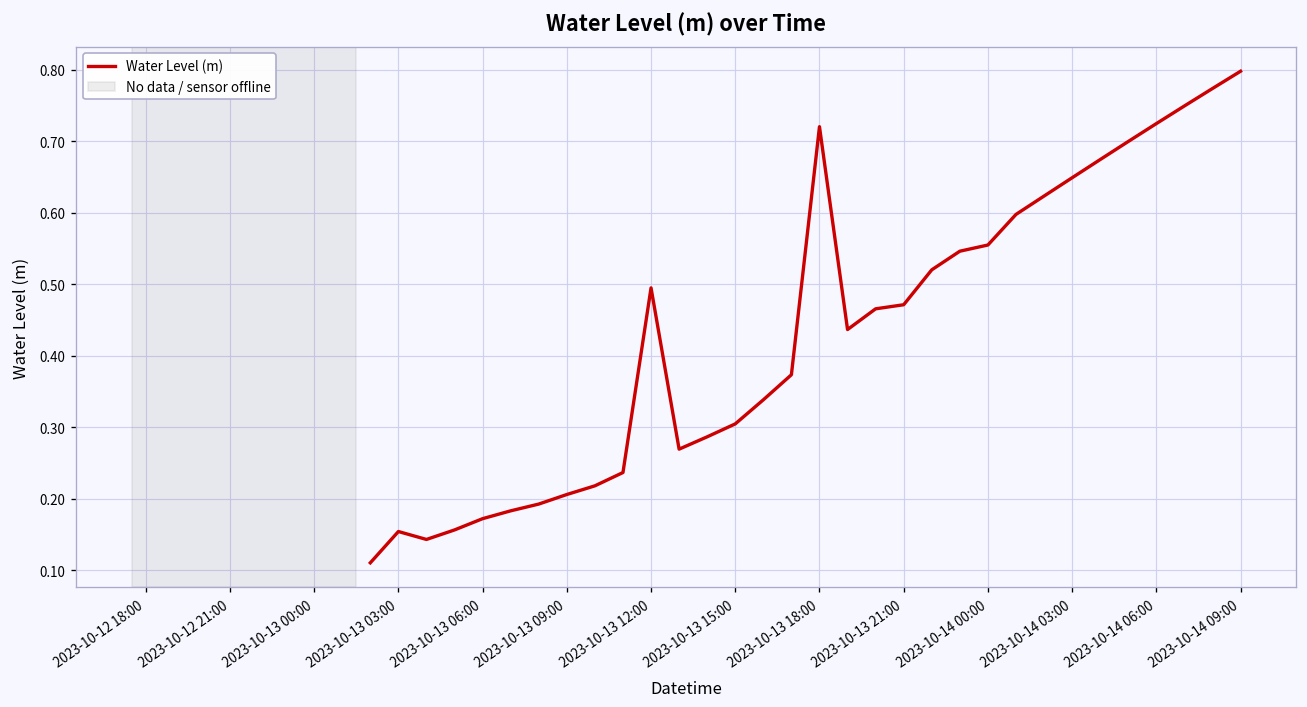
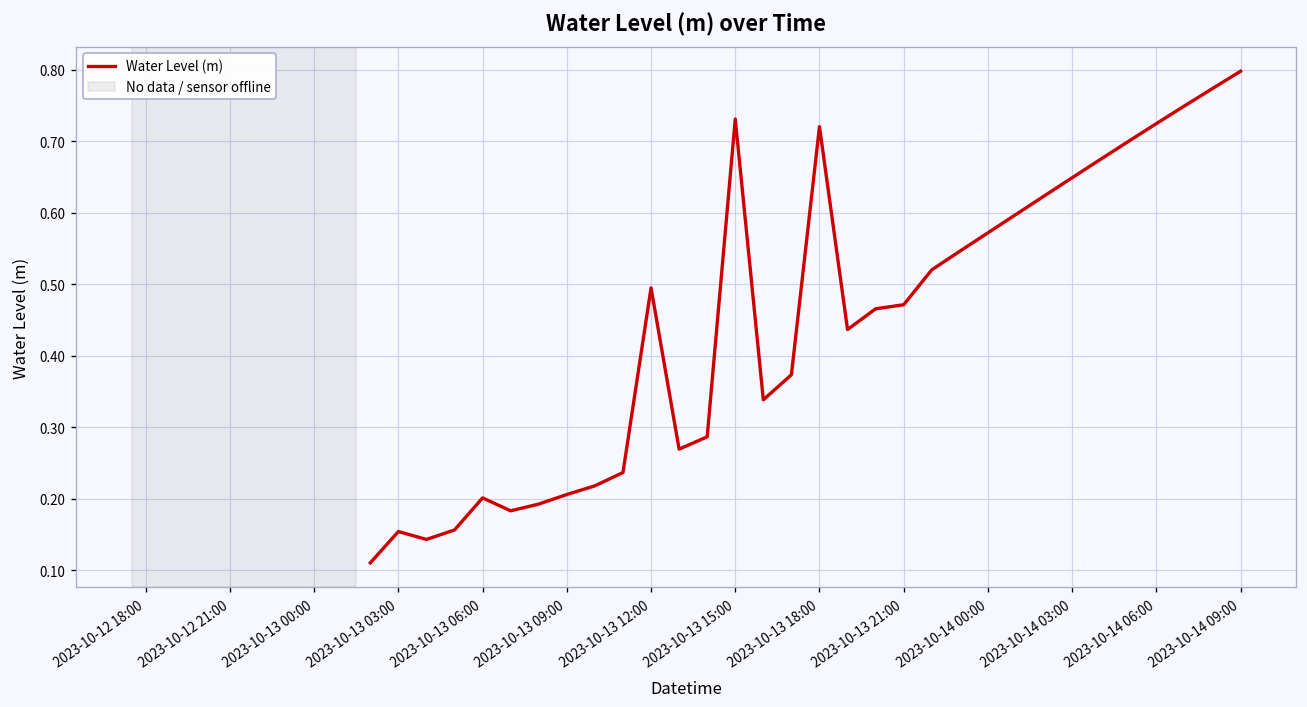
  {
    "2023-10-13 03:00": 0.15,
-   "2023-10-13 06:00": 0.17,
+   "2023-10-13 06:00": 0.20,
    "2023-10-13 09:00": 0.21,
    "2023-10-13 12:00": 0.50,
-   "2023-10-13 15:00": 0.30,
+   "2023-10-13 15:00": 0.73,
    "2023-10-13 18:00": 0.72,
    "2023-10-13 21:00": 0.47,
-   "2023-10-14 00:00": 0.55,
+   "2023-10-14 00:00": 0.57,
    "2023-10-14 03:00": 0.65,
    "2023-10-14 06:00": 0.72,
    "2023-10-14 09:00": 0.80
  }
